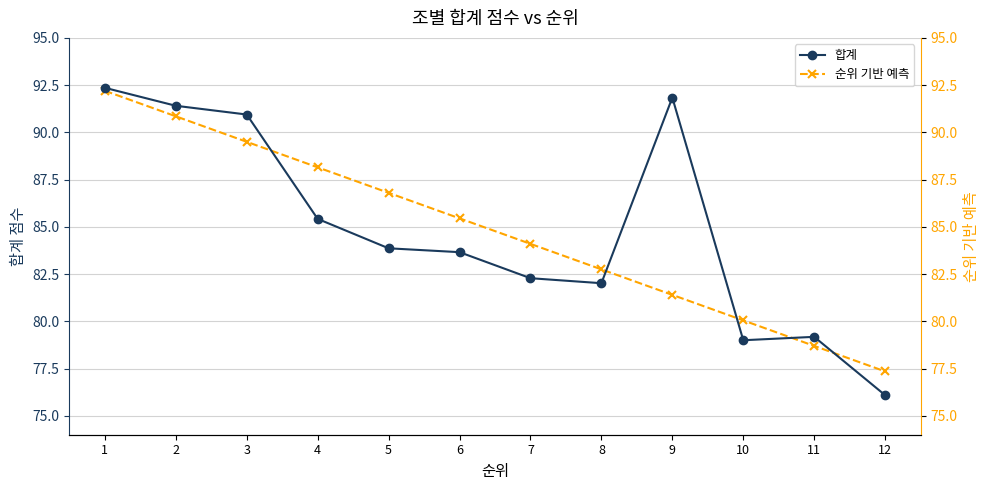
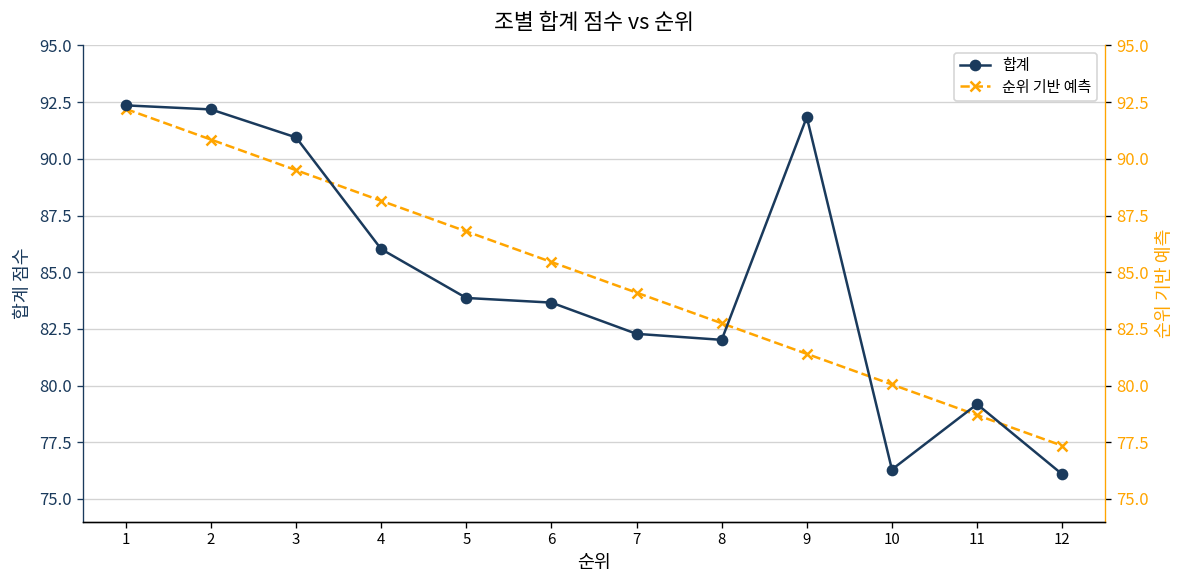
  {
    "합계": {
      "1": 92.4,
-     "2": 91.4,
+     "2": 92.2,
      "3": 90.9,
-     "4": 85.4,
+     "4": 86.0,
      "5": 83.9,
      "6": 83.7,
      "7": 82.3,
      "8": 82.0,
      "9": 91.8,
-     "10": 79.0,
+     "10": 76.3,
      "11": 79.2,
      "12": 76.1
    },
    "순위 기반 예측": {
      "1": 92.2,
      "2": 90.9,
      "3": 89.5,
      "4": 88.2,
      "5": 86.8,
      "6": 85.5,
      "7": 84.1,
      "8": 82.8,
      "9": 81.4,
      "10": 80.1,
      "11": 78.7,
      "12": 77.4
    }
  }
